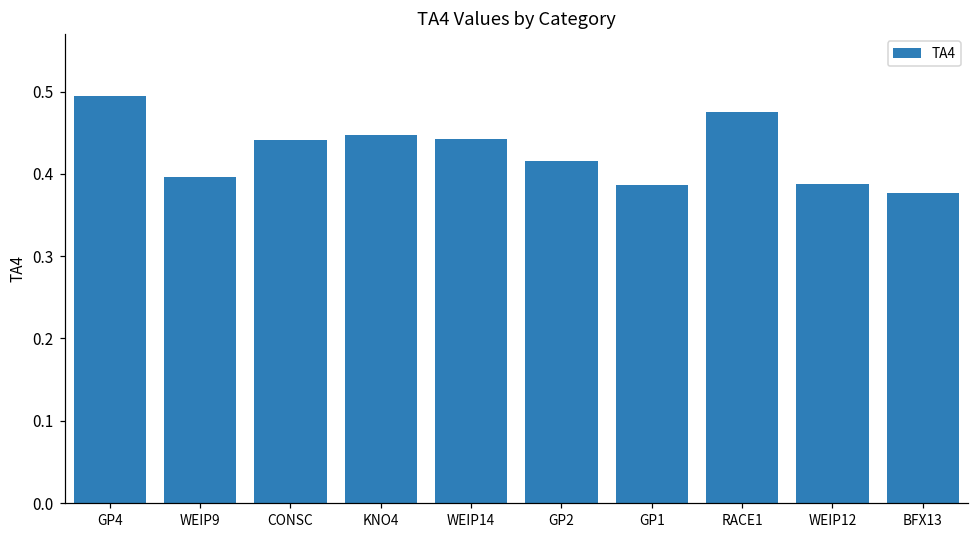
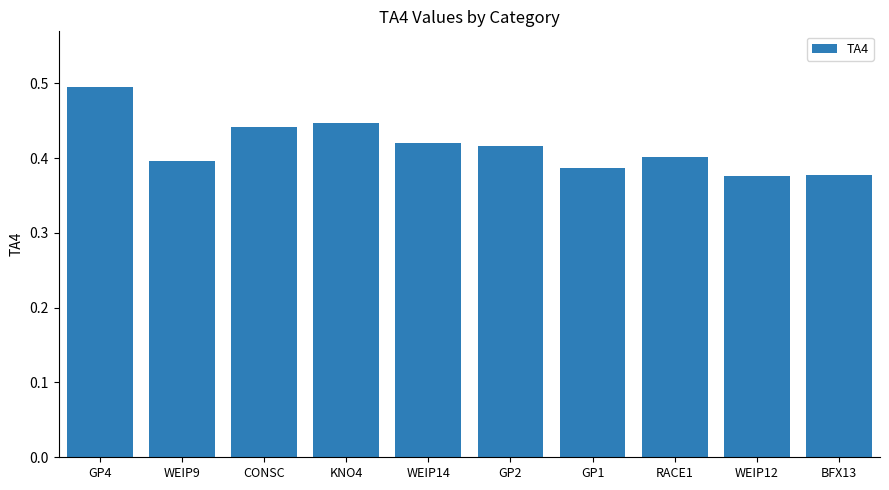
  {
    "GP4": 0.50,
    "WEIP9": 0.40,
    "CONSC": 0.44,
    "KNO4": 0.45,
-   "WEIP14": 0.44,
+   "WEIP14": 0.42,
    "GP2": 0.42,
    "GP1": 0.39,
-   "RACE1": 0.47,
-   "WEIP12": 0.39,
+   "RACE1": 0.40,
+   "WEIP12": 0.38,
    "BFX13": 0.38
  }
